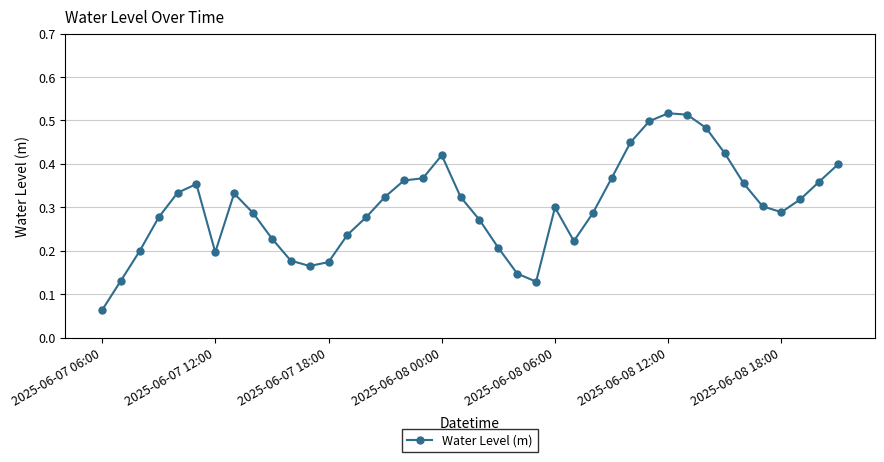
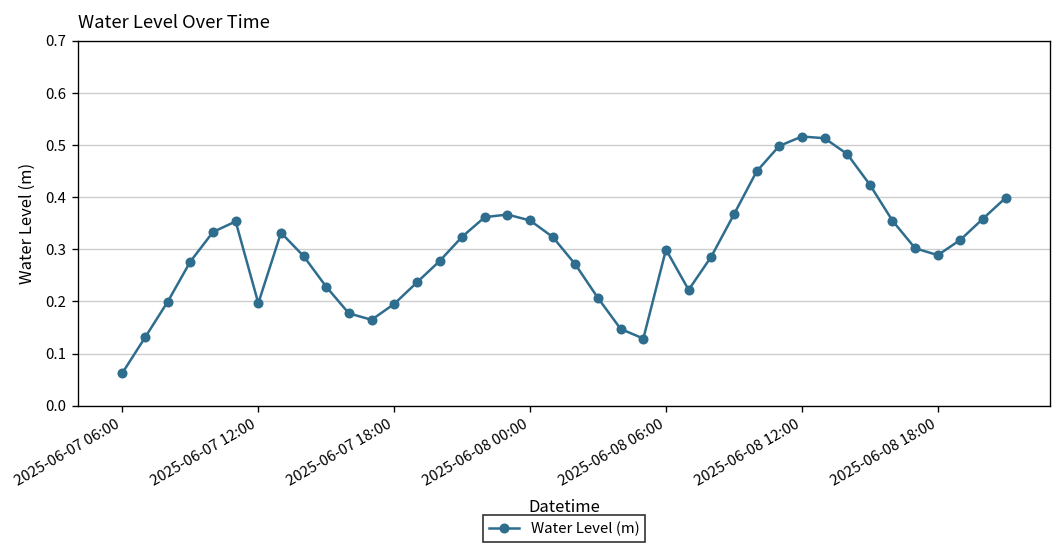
  {
    "2025-06-07 06:00": 0.06,
    "2025-06-07 12:00": 0.20,
-   "2025-06-07 18:00": 0.17,
-   "2025-06-08 00:00": 0.42,
+   "2025-06-07 18:00": 0.20,
+   "2025-06-08 00:00": 0.36,
    "2025-06-08 06:00": 0.30,
    "2025-06-08 12:00": 0.52,
    "2025-06-08 18:00": 0.29
  }
